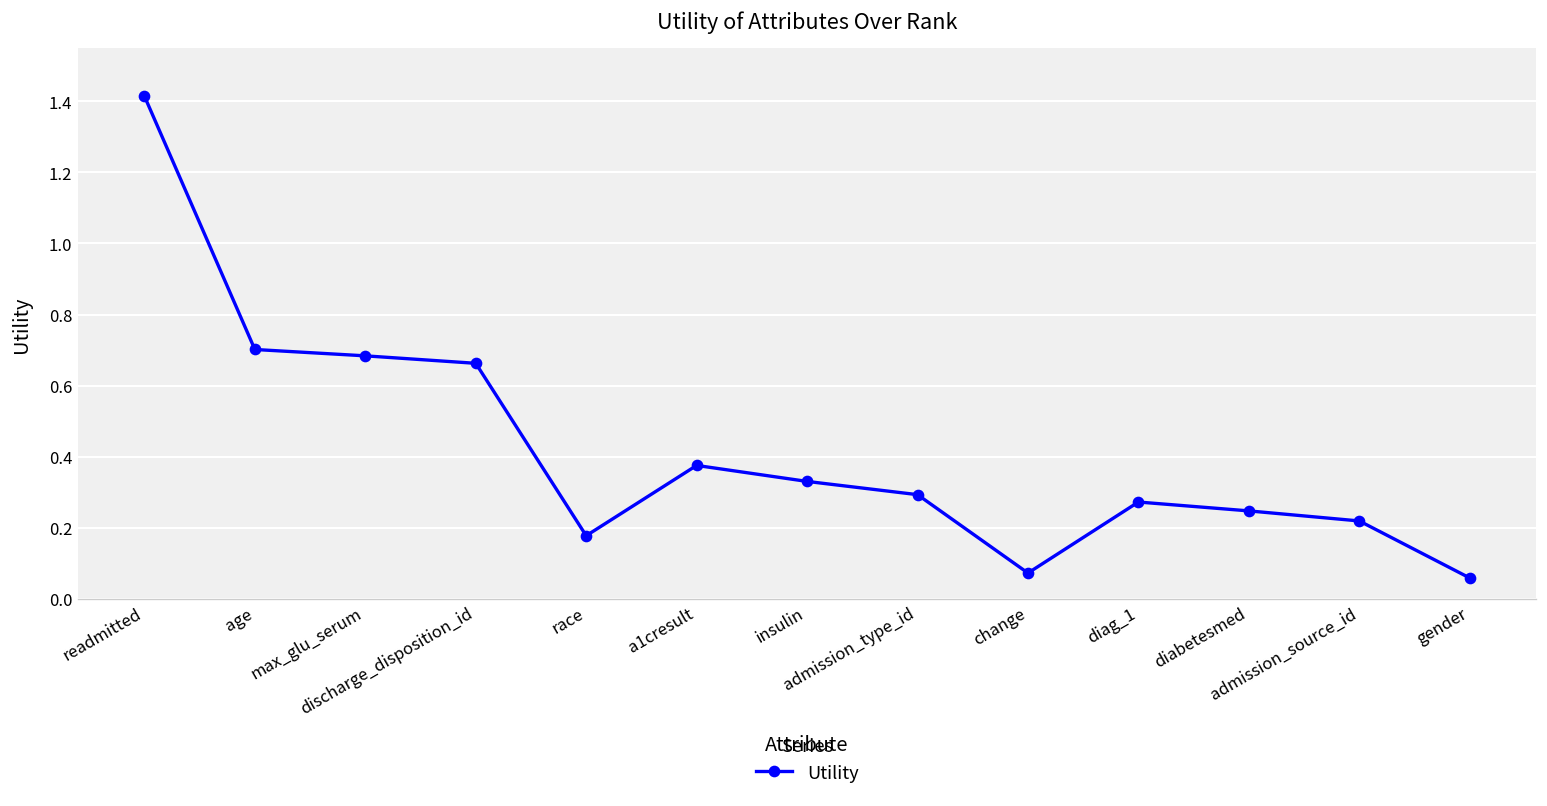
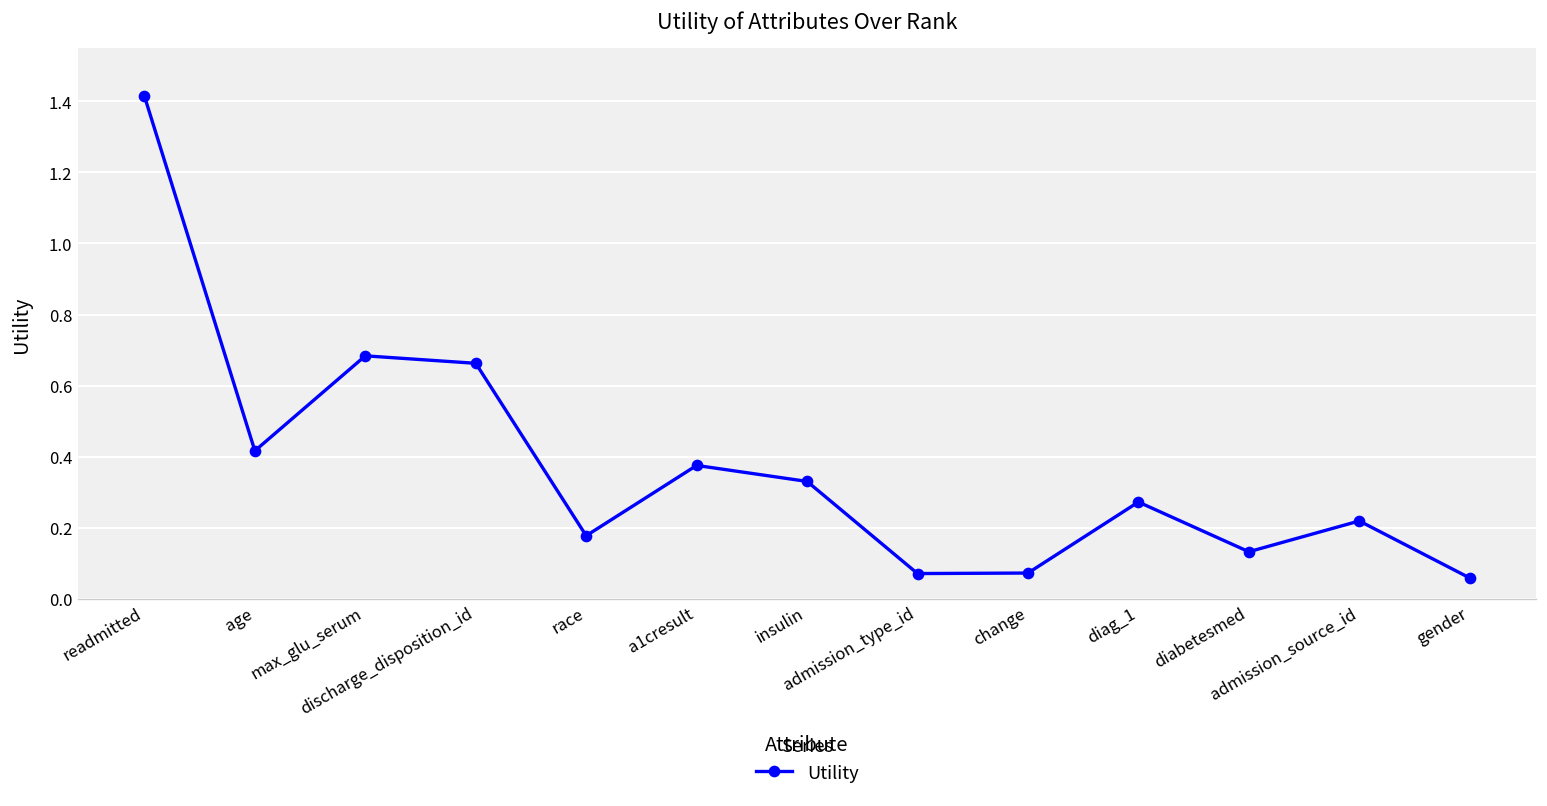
  {
    "readmitted": 1.41,
-   "age": 0.70,
+   "age": 0.42,
    "max_glu_serum": 0.68,
    "discharge_disposition_id": 0.66,
    "race": 0.18,
    "a1cresult": 0.38,
    "insulin": 0.33,
-   "admission_type_id": 0.29,
+   "admission_type_id": 0.07,
    "change": 0.07,
    "diag_1": 0.27,
-   "diabetesmed": 0.25,
+   "diabetesmed": 0.13,
    "admission_source_id": 0.22,
    "gender": 0.06
  }
